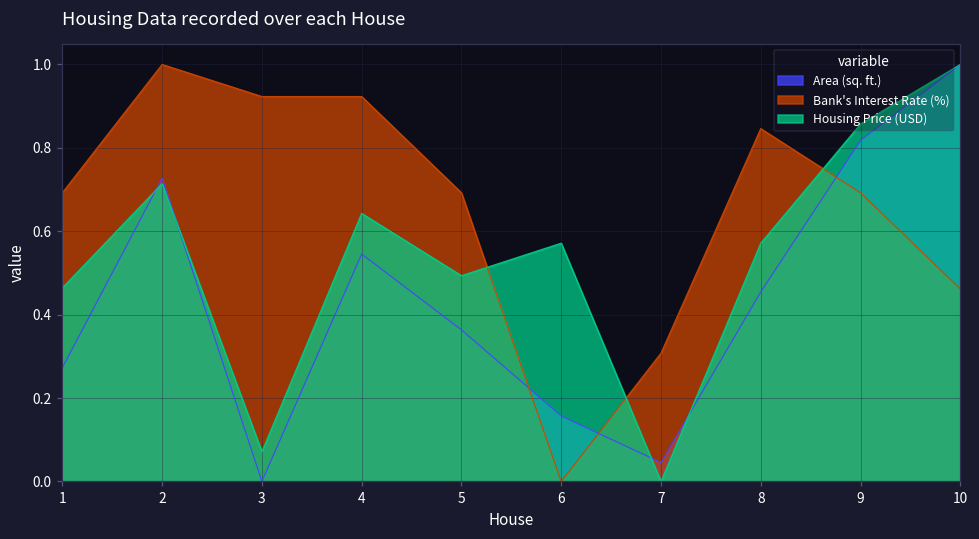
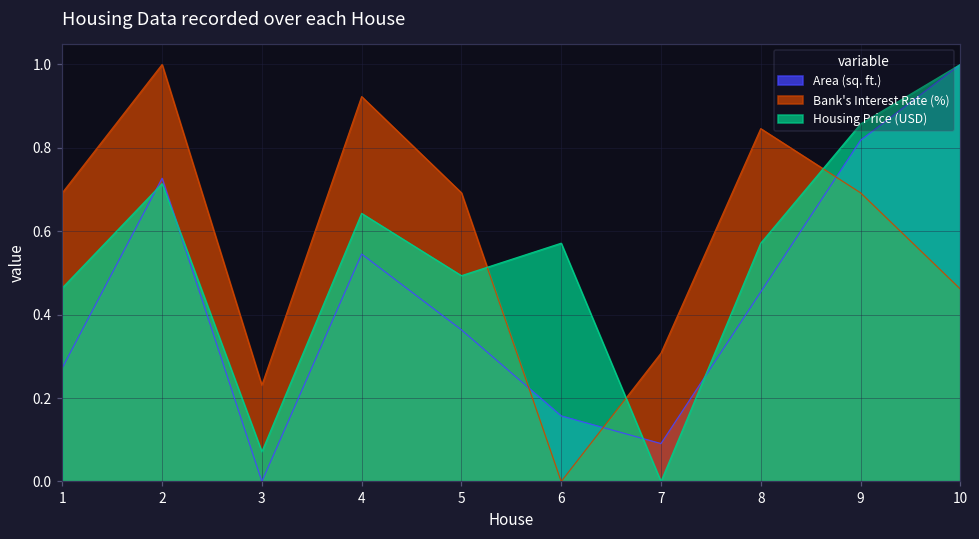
  {
    "Area (sq. ft.)": {
      "1": 0.27,
      "2": 0.73,
      "3": 0.00,
      "4": 0.55,
      "5": 0.36,
      "6": 0.16,
-     "7": 0.05,
+     "7": 0.09,
      "8": 0.45,
      "9": 0.82
    },
    "Bank's Interest Rate (%)": {
      "1": 0.69,
      "2": 1.00,
-     "3": 0.92,
+     "3": 0.23,
      "4": 0.92,
      "5": 0.69,
      "6": 0.00,
      "7": 0.31,
      "8": 0.85,
      "9": 0.69,
      "10": 0.46
    },
    "Housing Price (USD)": {
      "1": 0.46,
      "2": 0.71,
      "3": 0.07,
      "4": 0.64,
      "5": 0.49,
      "6": 0.57,
      "7": 0.00,
      "8": 0.57
    }
  }
